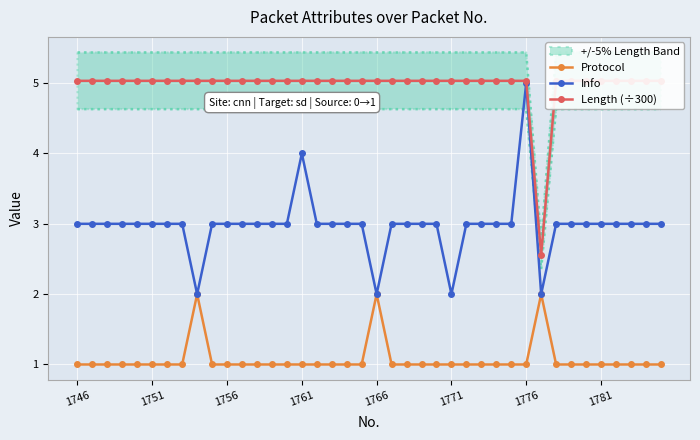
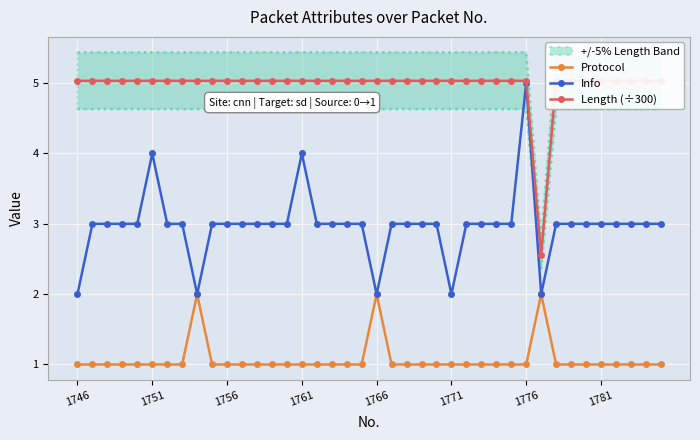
  {
    "Info": {
-     "1746": 3,
-     "1751": 3,
+     "1746": 2,
+     "1751": 4,
      "1756": 3,
      "1761": 4,
      "1771": 2,
      "1781": 3
    }
  }
